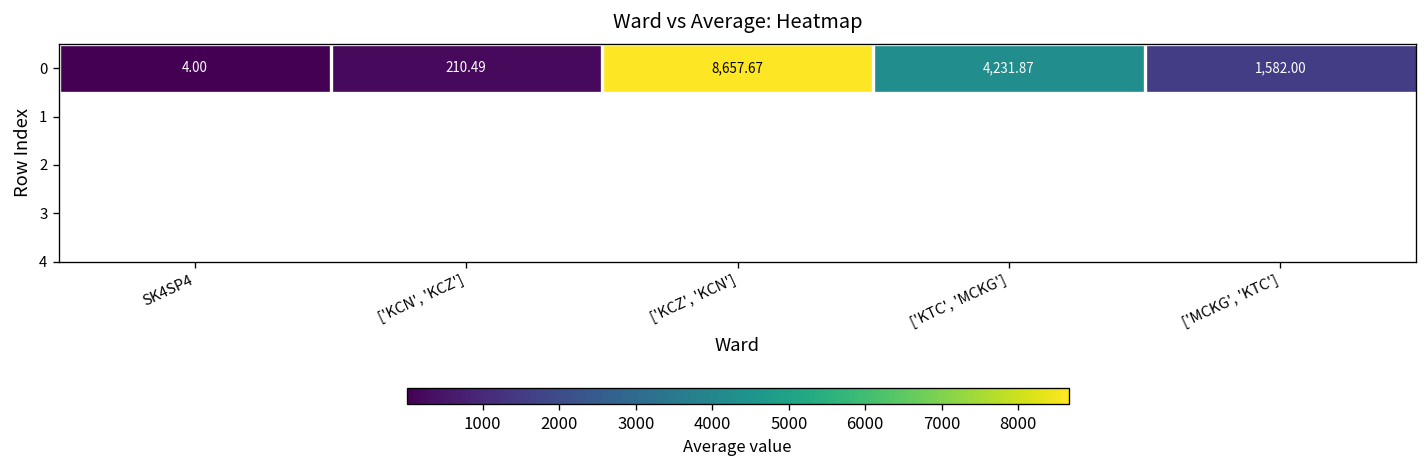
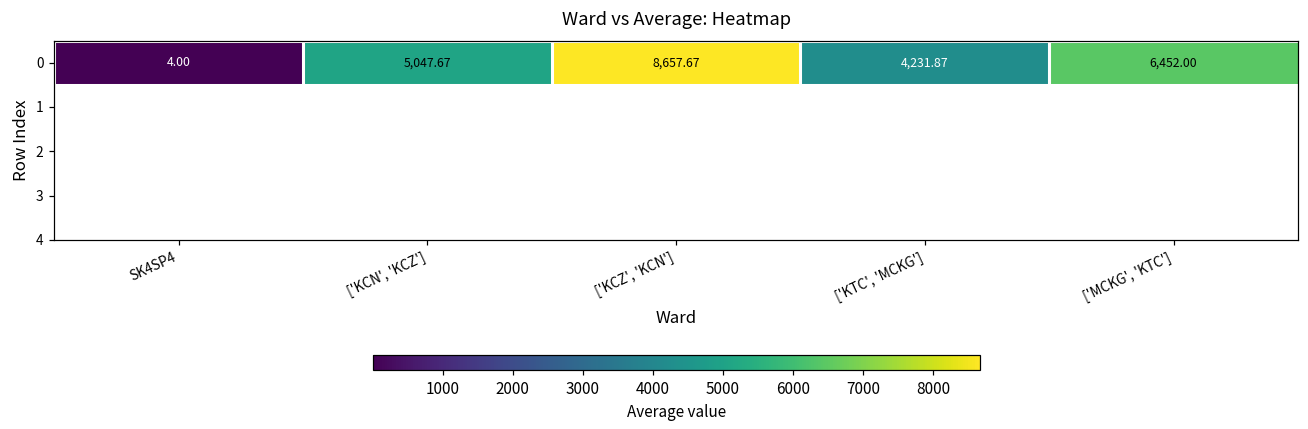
  {
    "0": {
      "SK4SP4": "4.00",
-     "['KCN', 'KCZ']": "210.49",
+     "['KCN', 'KCZ']": "5,047.67",
      "['KCZ', 'KCN']": "8,657.67",
      "['KTC', 'MCKG']": "4,231.87",
-     "['MCKG', 'KTC']": "1,582.00"
+     "['MCKG', 'KTC']": "6,452.00"
    }
  }
